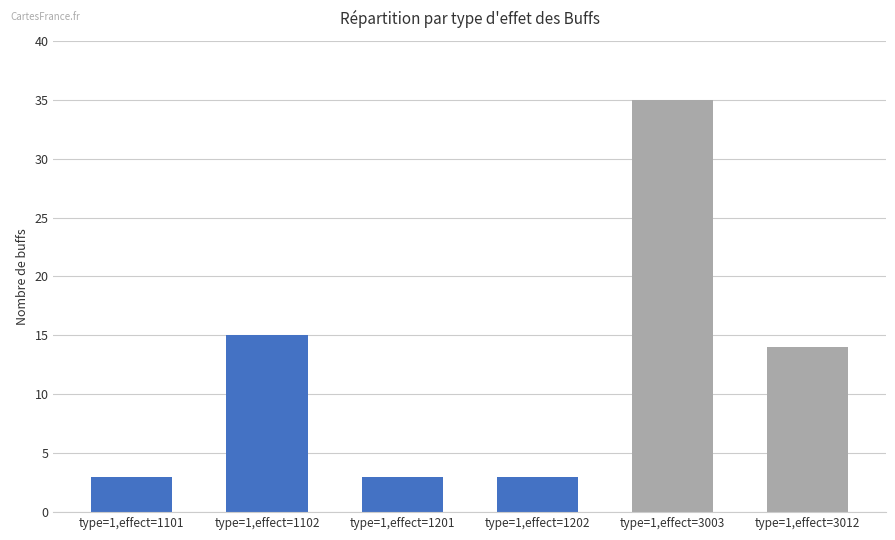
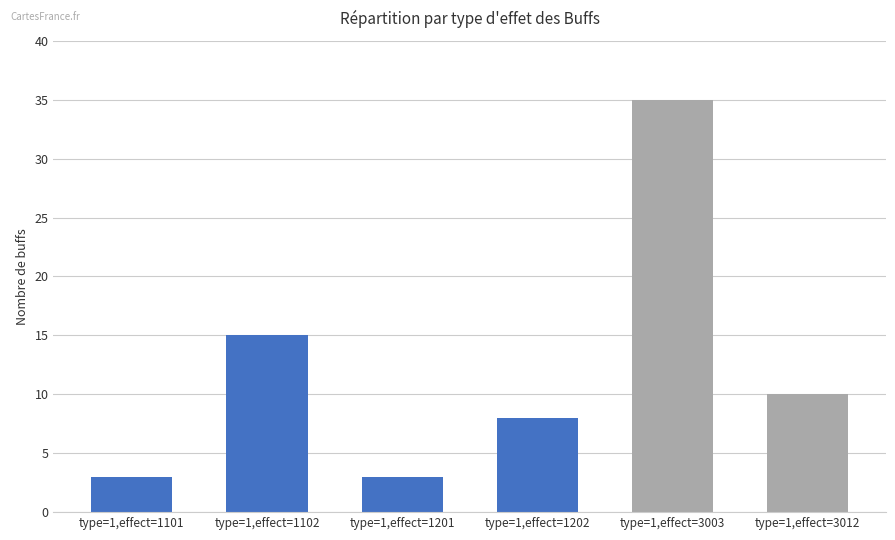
  {
    "type=1,effect=1101": 3,
    "type=1,effect=1102": 15,
    "type=1,effect=1201": 3,
-   "type=1,effect=1202": 3,
+   "type=1,effect=1202": 8,
    "type=1,effect=3003": 35,
-   "type=1,effect=3012": 14
+   "type=1,effect=3012": 10
  }
